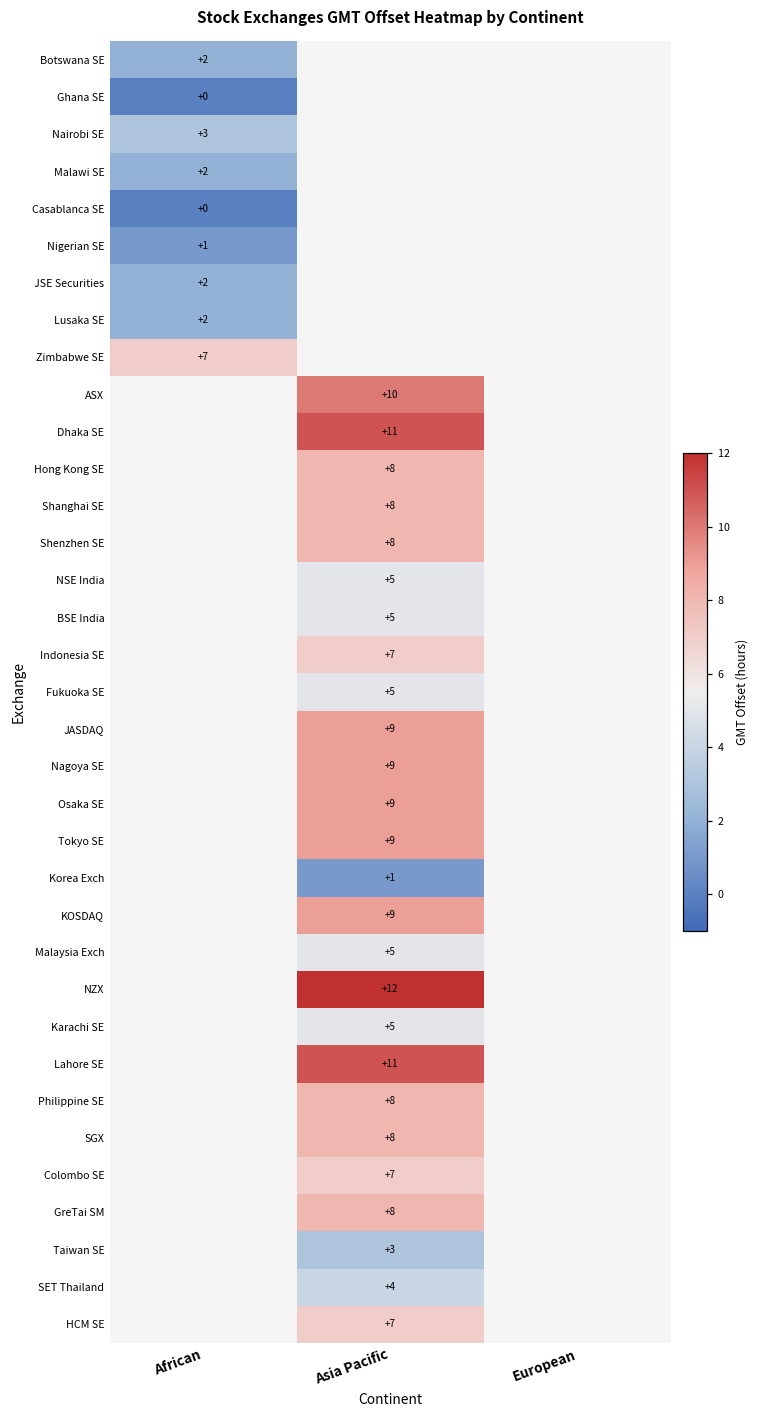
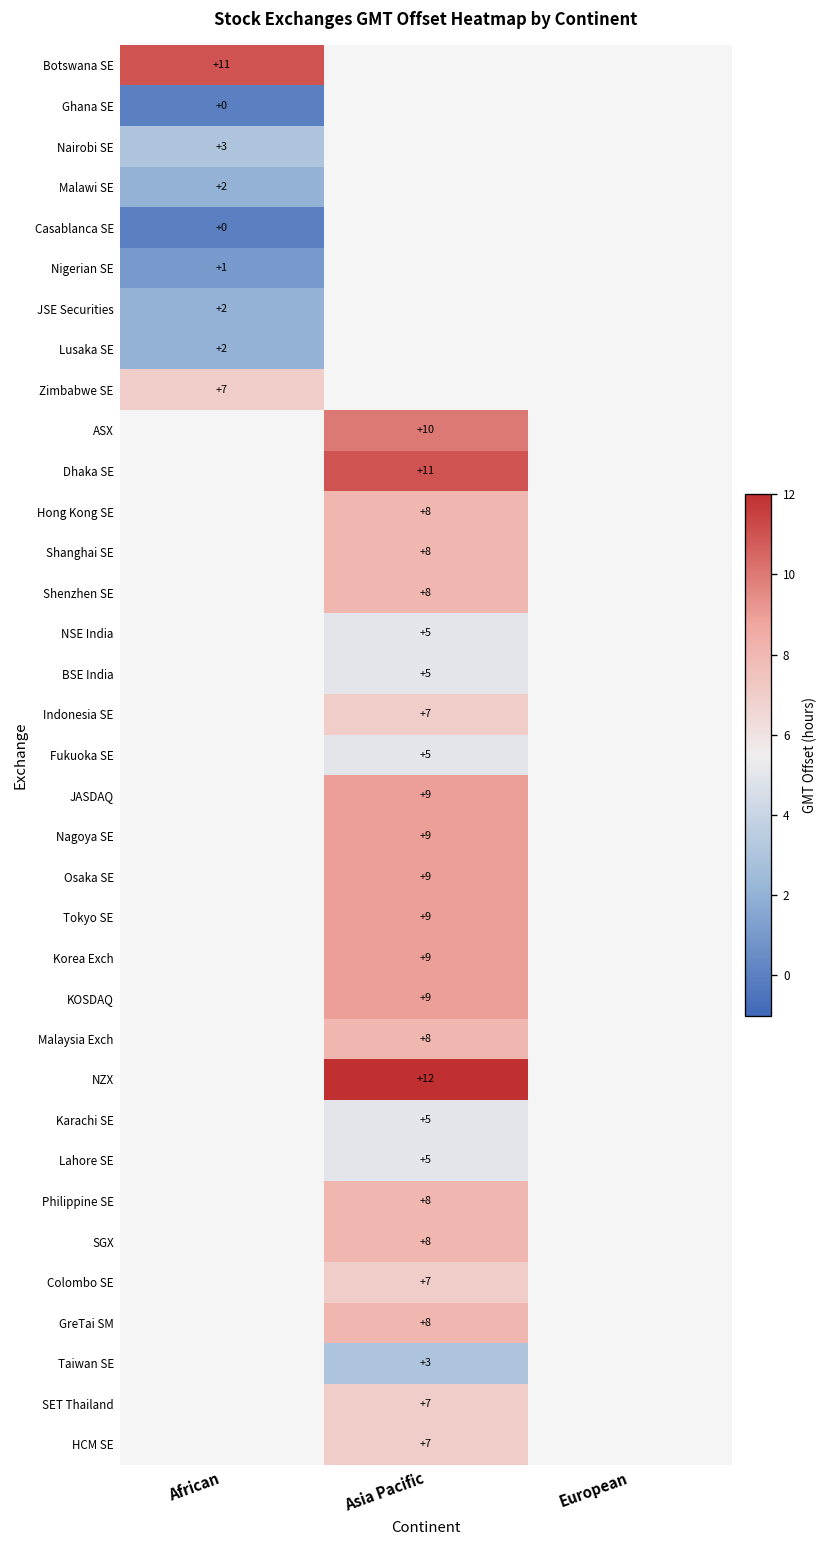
  {
    "Botswana SE": {
-     "African": "+2"
+     "African": "+11"
    },
    "Ghana SE": {
      "African": "+0"
    },
    "Nairobi SE": {
      "African": "+3"
    },
    "Malawi SE": {
      "African": "+2"
    },
    "Casablanca SE": {
      "African": "+0"
    },
    "Nigerian SE": {
      "African": "+1"
    },
    "JSE Securities": {
      "African": "+2"
    },
    "Lusaka SE": {
      "African": "+2"
    },
    "Zimbabwe SE": {
      "African": "+7"
    },
    "ASX": {
      "Asia Pacific": "+10"
    },
    "Dhaka SE": {
      "Asia Pacific": "+11"
    },
    "Hong Kong SE": {
      "Asia Pacific": "+8"
    },
    "Shanghai SE": {
      "Asia Pacific": "+8"
    },
    "Shenzhen SE": {
      "Asia Pacific": "+8"
    },
    "NSE India": {
      "Asia Pacific": "+5"
    },
    "BSE India": {
      "Asia Pacific": "+5"
    },
    "Indonesia SE": {
      "Asia Pacific": "+7"
    },
    "Fukuoka SE": {
      "Asia Pacific": "+5"
    },
    "JASDAQ": {
      "Asia Pacific": "+9"
    },
    "Nagoya SE": {
      "Asia Pacific": "+9"
    },
    "Osaka SE": {
      "Asia Pacific": "+9"
    },
    "Tokyo SE": {
      "Asia Pacific": "+9"
    },
    "Korea Exch": {
-     "Asia Pacific": "+1"
+     "Asia Pacific": "+9"
    },
    "KOSDAQ": {
      "Asia Pacific": "+9"
    },
    "Malaysia Exch": {
-     "Asia Pacific": "+5"
+     "Asia Pacific": "+8"
    },
    "NZX": {
      "Asia Pacific": "+12"
    },
    "Karachi SE": {
      "Asia Pacific": "+5"
    },
    "Lahore SE": {
-     "Asia Pacific": "+11"
+     "Asia Pacific": "+5"
    },
    "Philippine SE": {
      "Asia Pacific": "+8"
    },
    "SGX": {
      "Asia Pacific": "+8"
    },
    "Colombo SE": {
      "Asia Pacific": "+7"
    },
    "GreTai SM": {
      "Asia Pacific": "+8"
    },
    "Taiwan SE": {
      "Asia Pacific": "+3"
    },
    "SET Thailand": {
-     "Asia Pacific": "+4"
+     "Asia Pacific": "+7"
    },
    "HCM SE": {
      "Asia Pacific": "+7"
    }
  }
